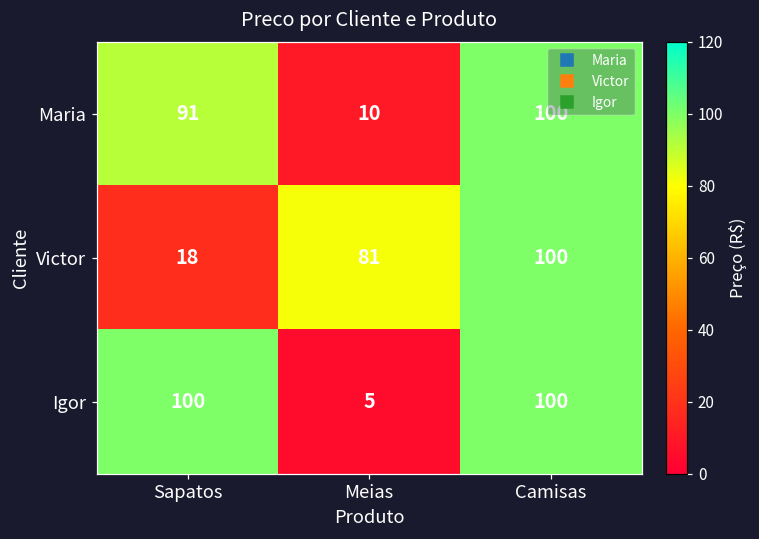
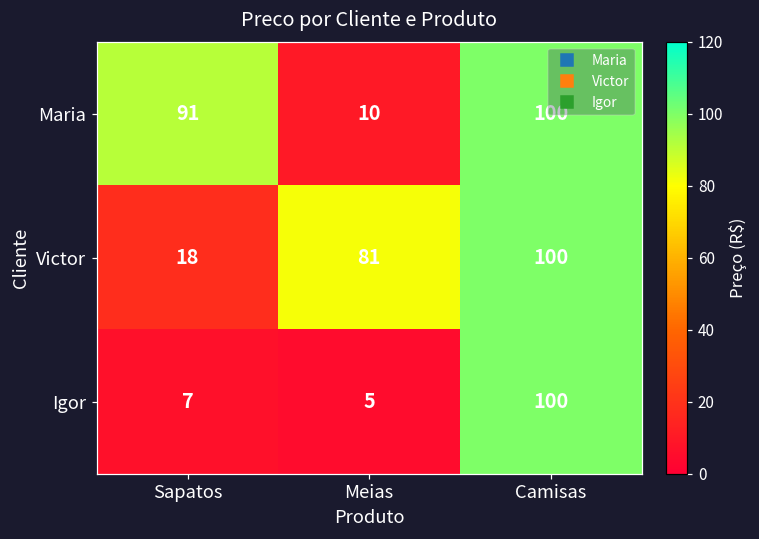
  {
    "Maria": {
      "Sapatos": 91,
      "Meias": 10
    },
    "Victor": {
      "Sapatos": 18,
      "Meias": 81,
      "Camisas": 100
    },
    "Igor": {
-     "Sapatos": 100,
+     "Sapatos": 7,
      "Meias": 5,
      "Camisas": 100
    }
  }
